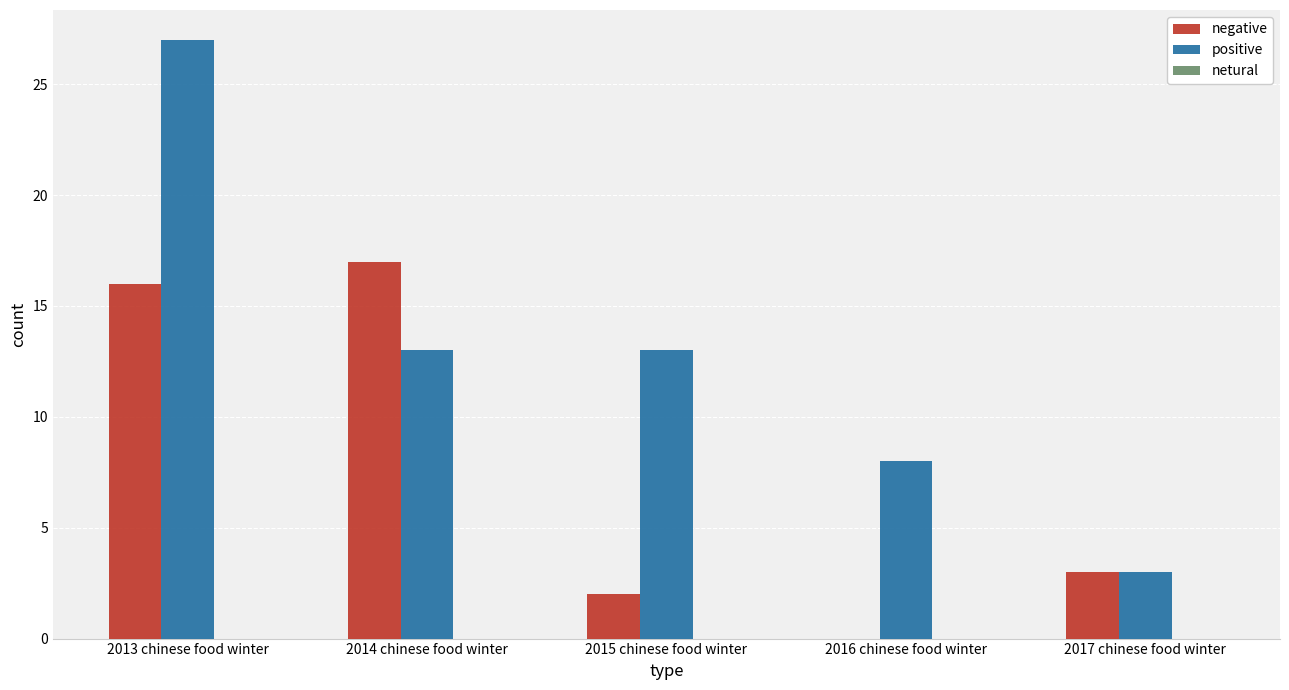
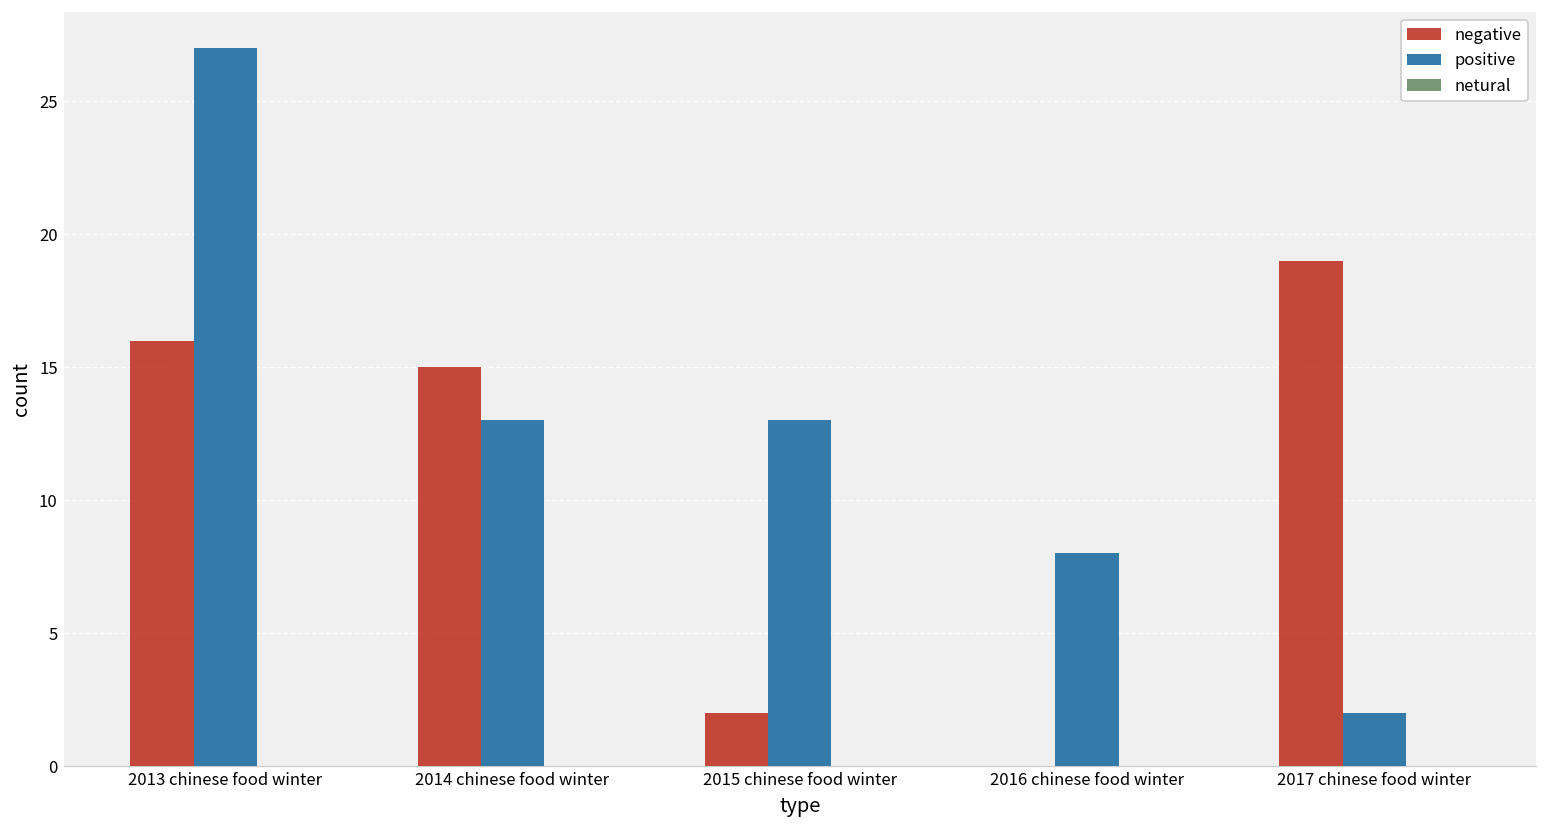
  {
    "negative": {
      "2013 chinese food winter": 16,
-     "2014 chinese food winter": 17,
+     "2014 chinese food winter": 15,
      "2015 chinese food winter": 2,
      "2016 chinese food winter": 0,
-     "2017 chinese food winter": 3
+     "2017 chinese food winter": 19
    },
    "positive": {
      "2013 chinese food winter": 27,
      "2014 chinese food winter": 13,
      "2015 chinese food winter": 13,
      "2016 chinese food winter": 8,
-     "2017 chinese food winter": 3
+     "2017 chinese food winter": 2
    },
    "netural": {
      "2013 chinese food winter": 0,
      "2014 chinese food winter": 0,
      "2015 chinese food winter": 0,
      "2016 chinese food winter": 0,
      "2017 chinese food winter": 0
    }
  }
